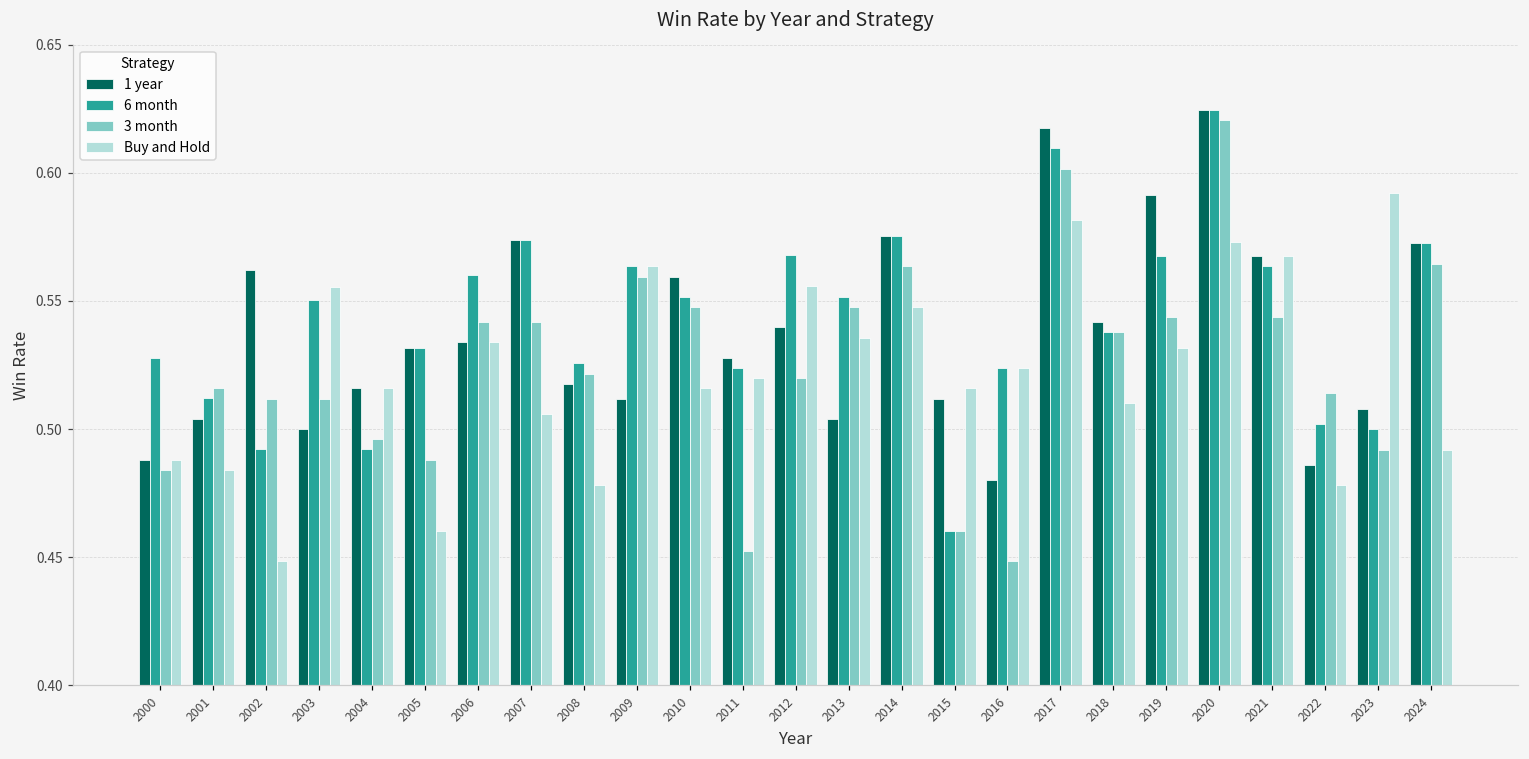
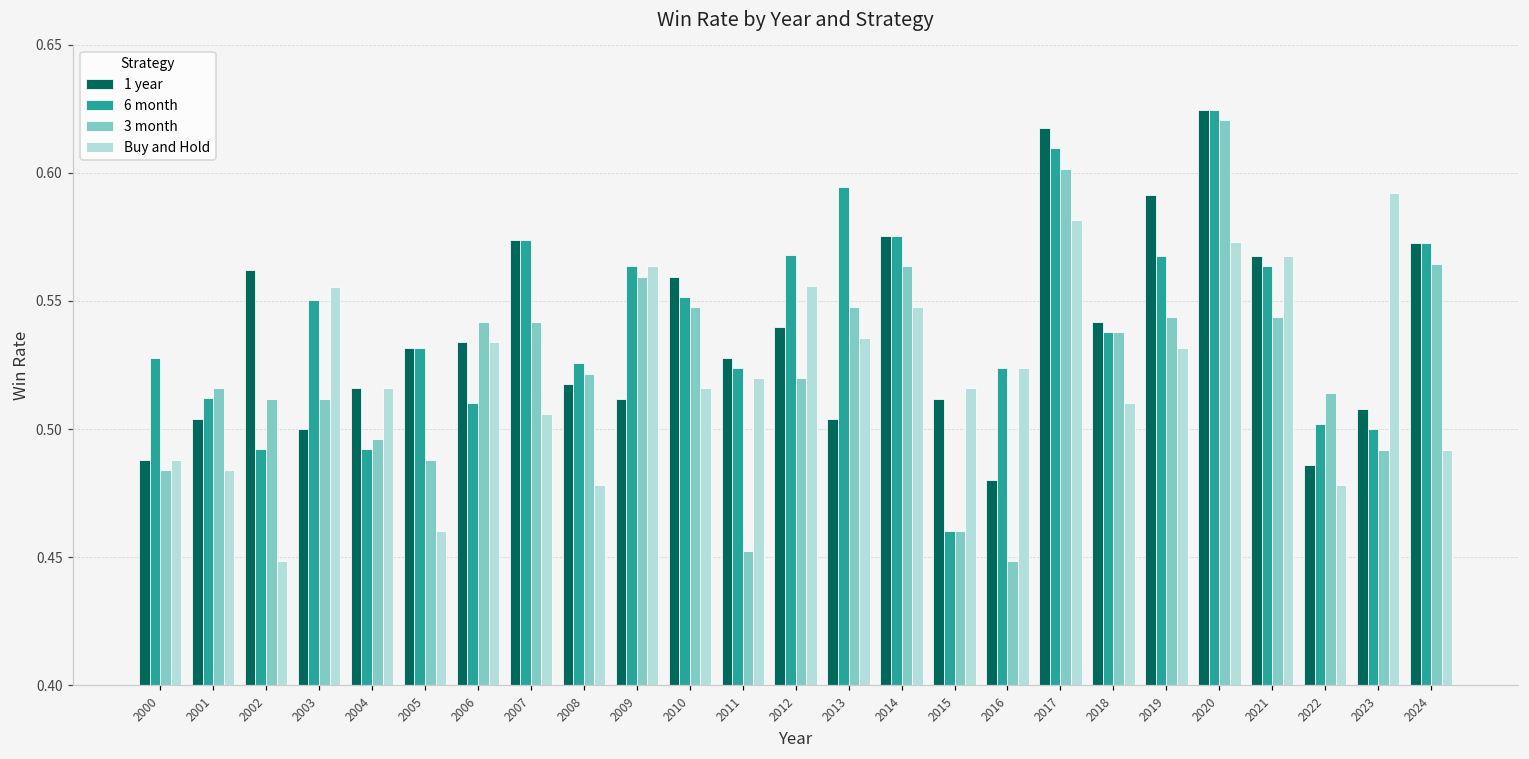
  {
    "1 year": {
      "2000": 0.488,
      "2001": 0.504,
      "2002": 0.562,
      "2003": 0.500,
      "2004": 0.516,
      "2005": 0.532,
      "2006": 0.534,
      "2007": 0.574,
      "2008": 0.518,
      "2009": 0.512,
      "2010": 0.560,
      "2011": 0.528,
      "2012": 0.540,
      "2013": 0.504,
      "2014": 0.575,
      "2015": 0.512,
      "2016": 0.480,
      "2017": 0.618,
      "2018": 0.542,
      "2019": 0.591,
      "2020": 0.625,
      "2021": 0.568,
      "2022": 0.486,
      "2023": 0.508,
      "2024": 0.573
    },
    "6 month": {
      "2000": 0.528,
      "2001": 0.512,
      "2002": 0.492,
      "2003": 0.551,
      "2004": 0.492,
      "2005": 0.532,
-     "2006": 0.56,
+     "2006": 0.51,
      "2007": 0.574,
      "2008": 0.526,
      "2009": 0.564,
      "2010": 0.552,
      "2011": 0.524,
      "2012": 0.568,
-     "2013": 0.552,
+     "2013": 0.594,
      "2014": 0.575,
      "2015": 0.460,
      "2016": 0.524,
      "2017": 0.610,
      "2018": 0.538,
      "2019": 0.568,
      "2020": 0.625,
      "2021": 0.564,
      "2022": 0.502,
      "2023": 0.500,
      "2024": 0.573
    }
  }
